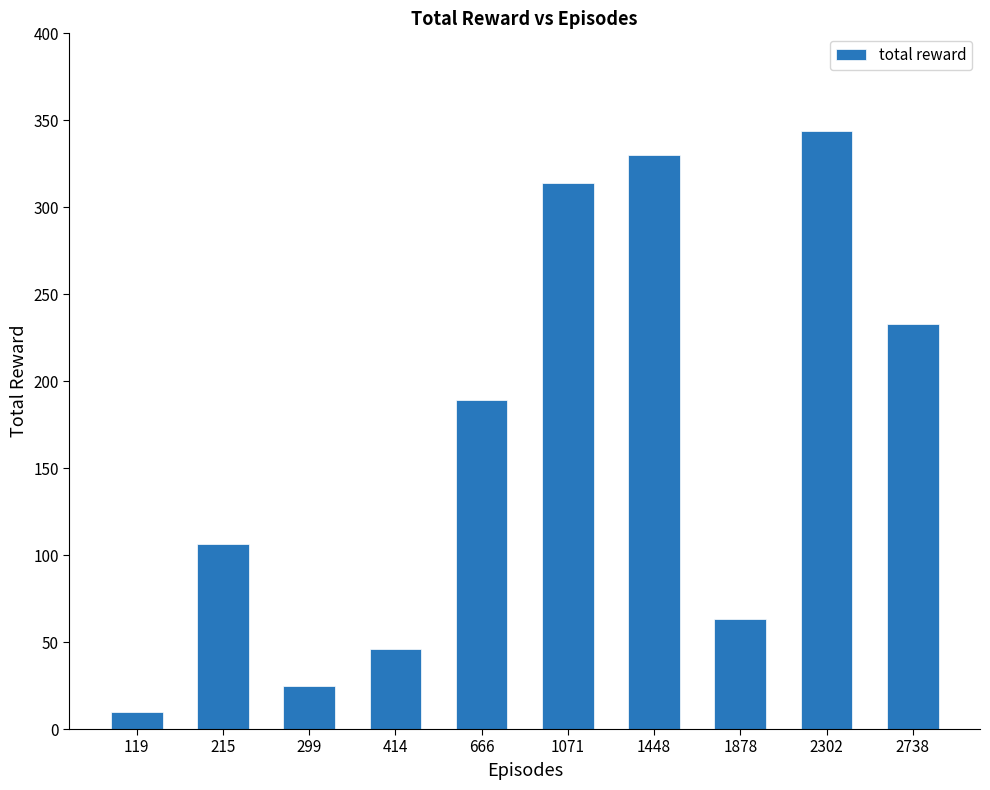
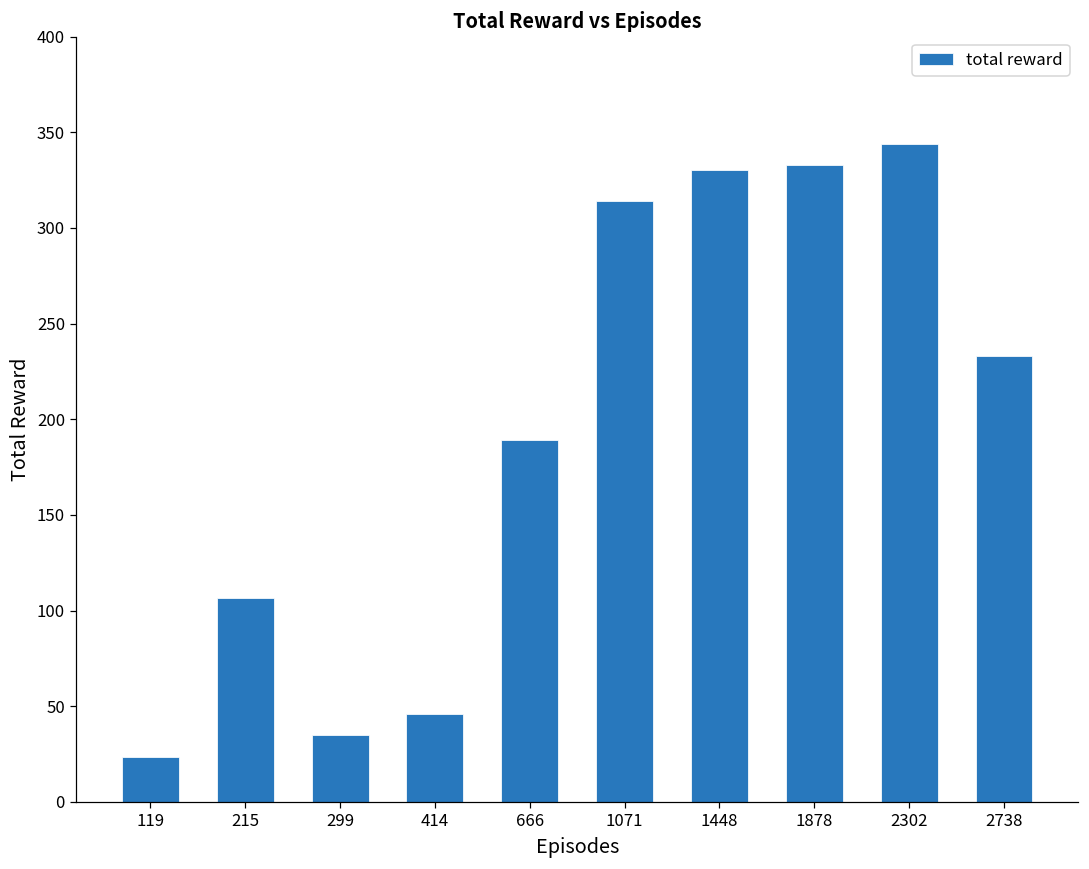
  {
-   "119": 10,
+   "119": 23,
    "215": 107,
-   "299": 25,
+   "299": 35,
    "414": 46,
    "666": 189,
    "1071": 314,
    "1448": 330,
-   "1878": 63,
+   "1878": 333,
    "2302": 344,
    "2738": 233
  }
